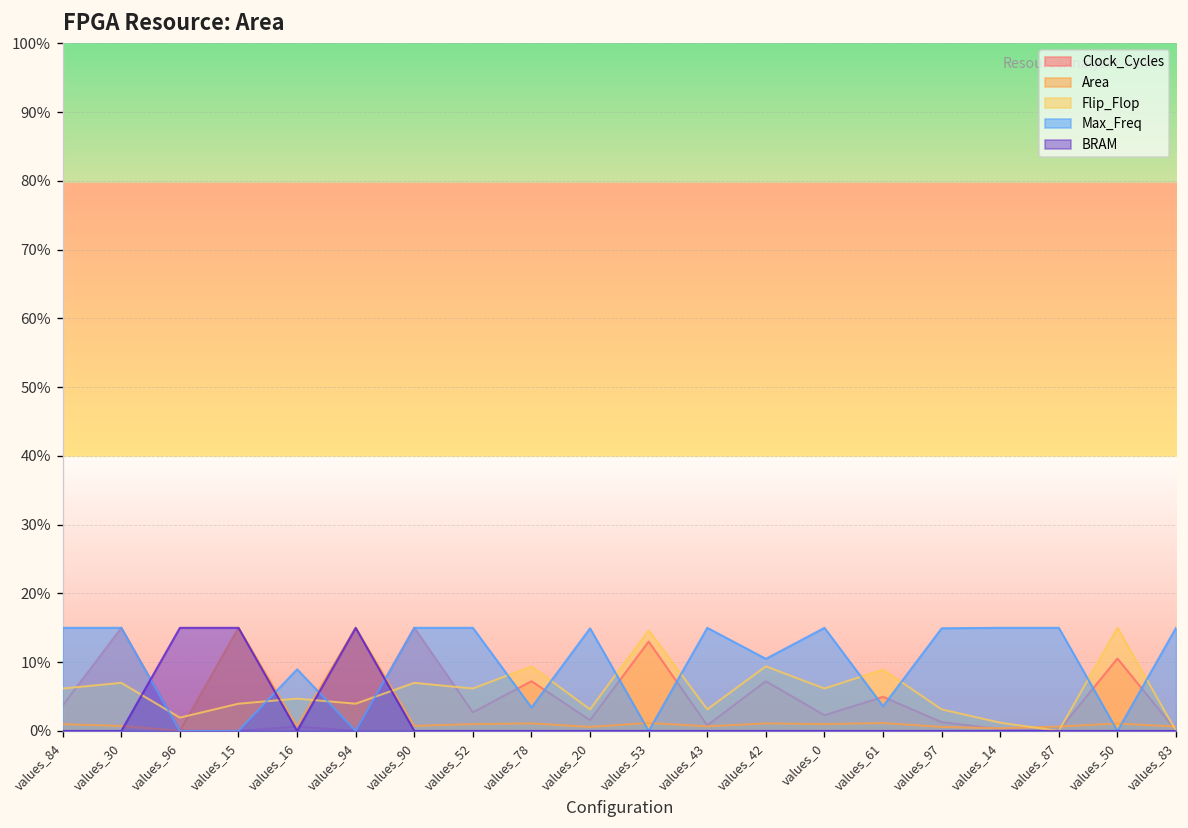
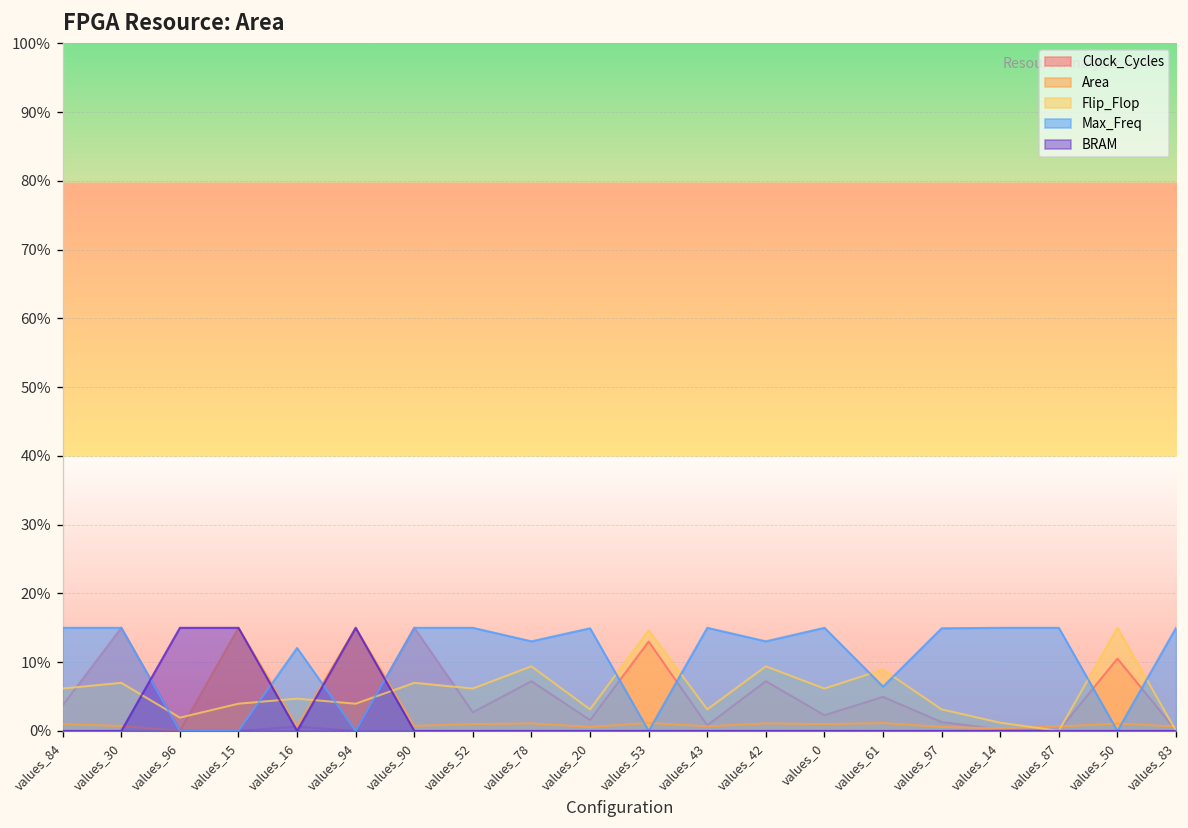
  {
    "Max_Freq": {
      "values_84": "15%",
-     "values_16": "9%",
+     "values_16": "12%",
      "values_52": "15%",
-     "values_78": "3%",
+     "values_78": "13%",
      "values_20": "15%",
      "values_43": "15%",
-     "values_42": "10%",
+     "values_42": "13%",
      "values_0": "15%",
-     "values_61": "4%",
+     "values_61": "6%",
      "values_97": "15%",
      "values_14": "15%",
      "values_87": "15%",
      "values_83": "15%"
    },
    "BRAM": {
      "values_84": "0%",
      "values_30": "0%",
      "values_96": "15%",
      "values_16": "0%",
      "values_90": "0%",
      "values_52": "0%",
      "values_78": "0%",
      "values_20": "0%",
      "values_43": "0%",
      "values_42": "0%",
      "values_0": "0%",
      "values_61": "0%",
      "values_97": "0%"
    }
  }
